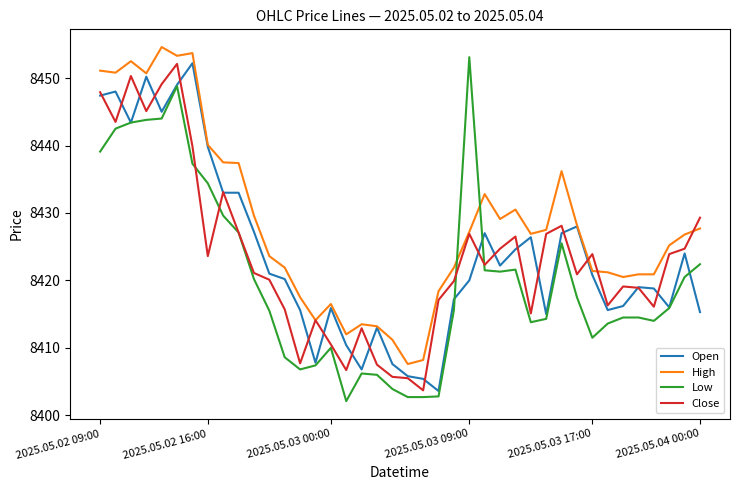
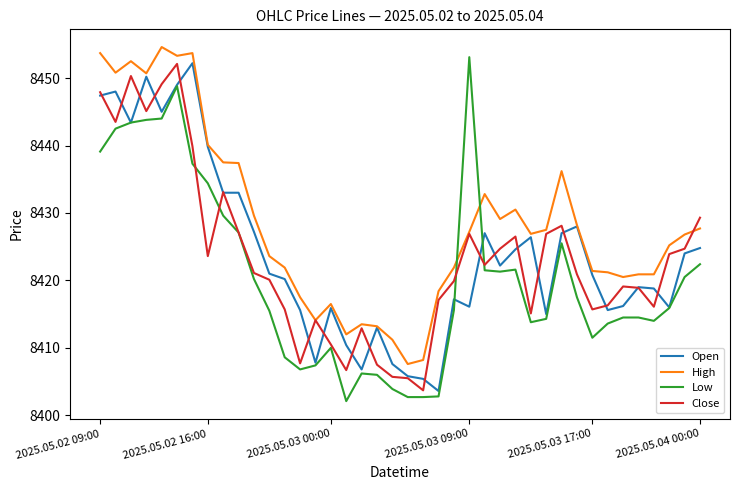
  {
    "Open": {
      "2025.05.02 09:00": 8447,
      "2025.05.03 00:00": 8416,
-     "2025.05.03 09:00": 8420,
+     "2025.05.03 09:00": 8416,
      "2025.05.03 17:00": 8421,
-     "2025.05.04 00:00": 8415
+     "2025.05.04 00:00": 8425
    },
    "High": {
-     "2025.05.02 09:00": 8451,
+     "2025.05.02 09:00": 8454,
      "2025.05.03 00:00": 8417,
      "2025.05.03 17:00": 8421,
      "2025.05.04 00:00": 8428
    },
    "Low": {
      "2025.05.02 09:00": 8439,
      "2025.05.02 16:00": 8434,
      "2025.05.03 00:00": 8410,
      "2025.05.03 09:00": 8453,
      "2025.05.03 17:00": 8412,
      "2025.05.04 00:00": 8422
    },
    "Close": {
      "2025.05.02 09:00": 8448,
      "2025.05.02 16:00": 8424,
      "2025.05.03 00:00": 8411,
-     "2025.05.03 17:00": 8424,
+     "2025.05.03 17:00": 8416,
      "2025.05.04 00:00": 8429
    }
  }
